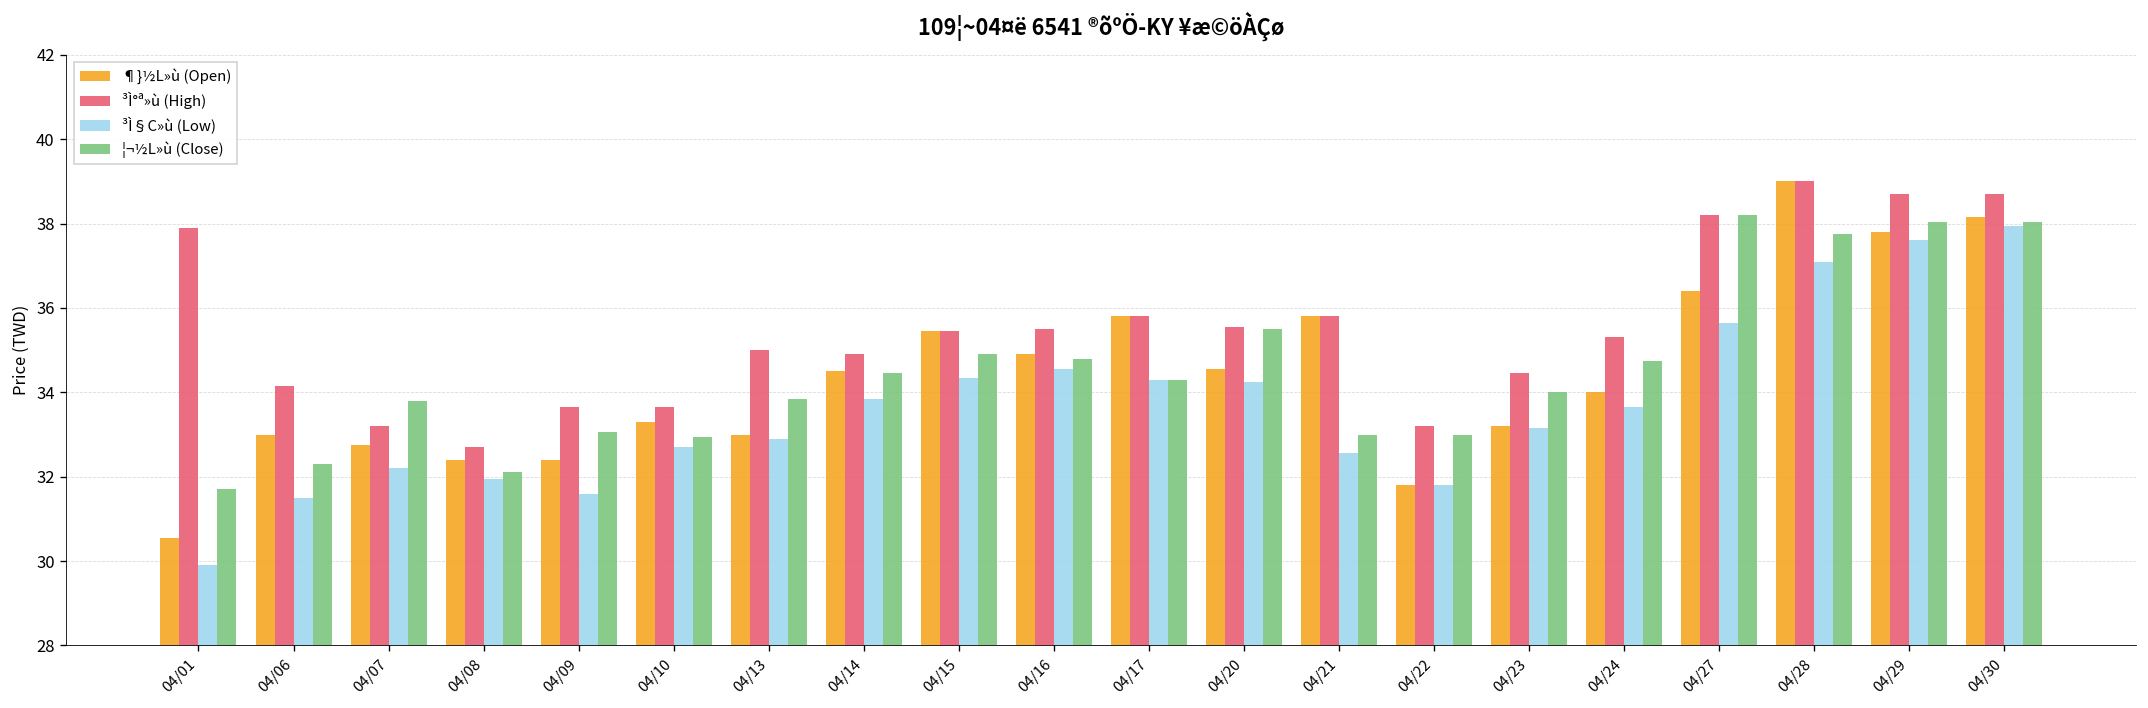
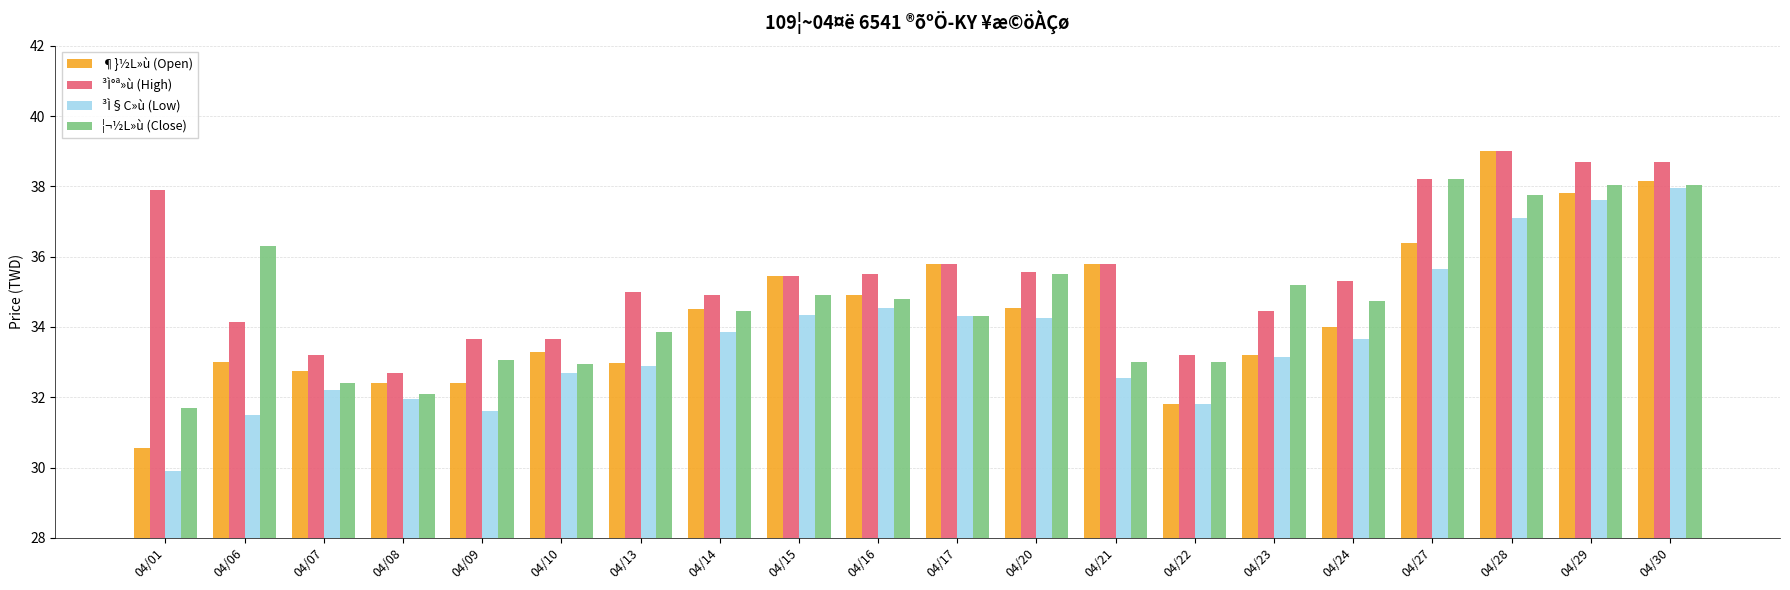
  {
    "¶}½L»ù (Open)": {
      "04/01": 30.6,
      "04/06": 33.0,
      "04/07": 32.8,
      "04/08": 32.4,
      "04/09": 32.4,
      "04/10": 33.3,
      "04/13": 33.0,
      "04/14": 34.5,
      "04/15": 35.5,
      "04/16": 34.9,
      "04/17": 35.8,
      "04/20": 34.6,
      "04/21": 35.8,
      "04/22": 31.8,
      "04/23": 33.2,
      "04/24": 34.0,
      "04/27": 36.4,
      "04/28": 39.0,
      "04/29": 37.8,
      "04/30": 38.2
    },
    "³Ì°ª»ù (High)": {
      "04/01": 37.9,
      "04/06": 34.1,
      "04/07": 33.2,
      "04/08": 32.7,
      "04/09": 33.7,
      "04/10": 33.7,
      "04/13": 35.0,
      "04/14": 34.9,
      "04/15": 35.5,
      "04/16": 35.5,
      "04/17": 35.8,
      "04/20": 35.6,
      "04/21": 35.8,
      "04/22": 33.2,
      "04/23": 34.5,
      "04/24": 35.3,
      "04/27": 38.2,
      "04/28": 39.0,
      "04/29": 38.7,
      "04/30": 38.7
    },
    "³Ì§C»ù (Low)": {
      "04/01": 29.9,
      "04/06": 31.5,
      "04/07": 32.2,
      "04/08": 32.0,
      "04/09": 31.6,
      "04/10": 32.7,
      "04/13": 32.9,
      "04/14": 33.9,
      "04/15": 34.4,
      "04/16": 34.6,
      "04/17": 34.3,
      "04/20": 34.3,
      "04/21": 32.6,
      "04/22": 31.8,
      "04/23": 33.2,
      "04/24": 33.7,
      "04/27": 35.7,
      "04/28": 37.1,
      "04/29": 37.6,
      "04/30": 38.0
    },
    "¦¬½L»ù (Close)": {
      "04/01": 31.7,
-     "04/06": 32.3,
-     "04/07": 33.8,
+     "04/06": 36.3,
+     "04/07": 32.4,
      "04/08": 32.1,
      "04/09": 33.1,
      "04/10": 33.0,
      "04/13": 33.9,
      "04/14": 34.5,
      "04/15": 34.9,
      "04/16": 34.8,
      "04/17": 34.3,
      "04/20": 35.5,
      "04/21": 33.0,
      "04/22": 33.0,
-     "04/23": 34.0,
+     "04/23": 35.2,
      "04/24": 34.8,
      "04/27": 38.2,
      "04/28": 37.8,
      "04/29": 38.1,
      "04/30": 38.1
    }
  }
